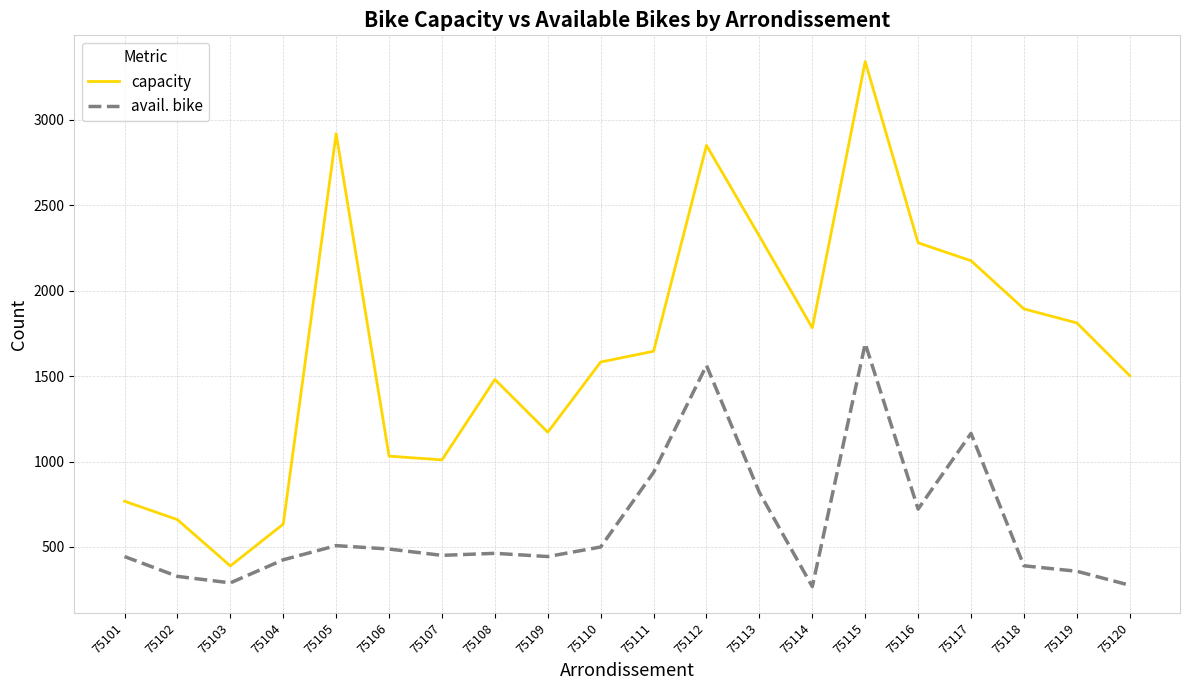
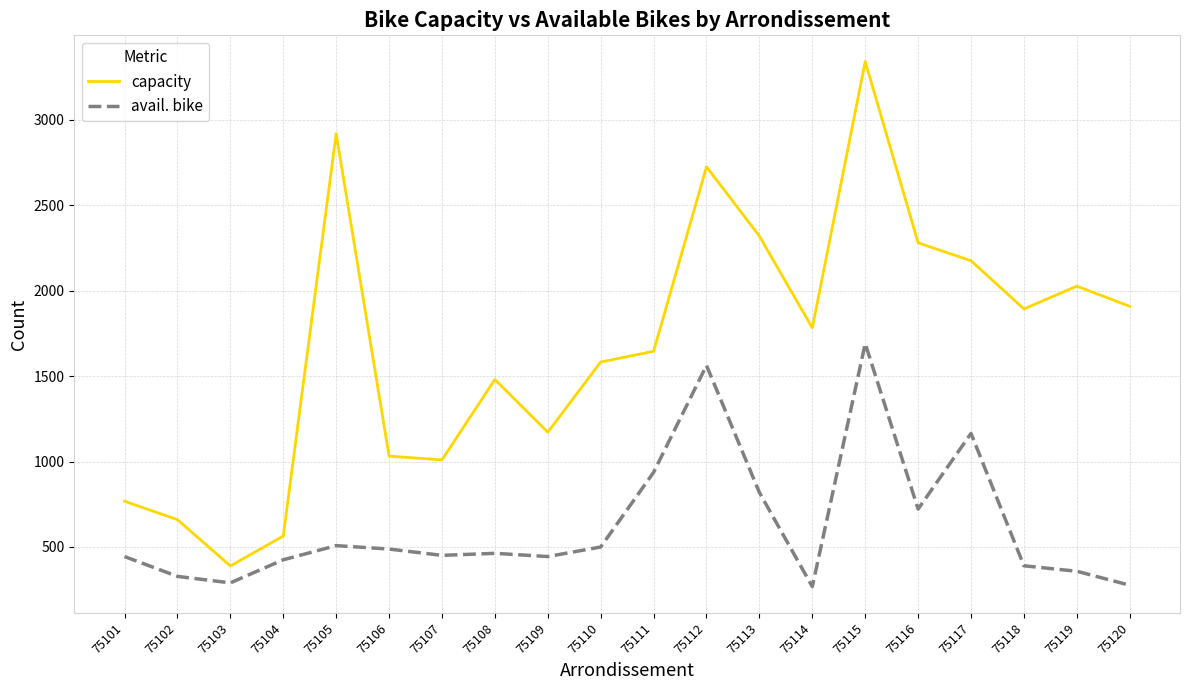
  {
    "capacity": {
      "75101": 770,
      "75102": 660,
      "75103": 390,
-     "75104": 630,
+     "75104": 560,
      "75105": 2920,
      "75106": 1030,
      "75107": 1010,
      "75108": 1480,
      "75109": 1170,
      "75110": 1580,
      "75111": 1650,
-     "75112": 2850,
+     "75112": 2730,
      "75113": 2320,
      "75114": 1780,
      "75115": 3340,
      "75116": 2280,
      "75117": 2180,
      "75118": 1890,
-     "75119": 1810,
-     "75120": 1500
+     "75119": 2030,
+     "75120": 1910
    },
    "avail. bike": {
      "75101": 440,
      "75102": 330,
      "75103": 290,
      "75104": 430,
      "75105": 510,
      "75106": 490,
      "75107": 450,
      "75108": 460,
      "75109": 440,
      "75110": 500,
      "75111": 940,
      "75112": 1560,
      "75113": 820,
      "75114": 270,
      "75115": 1690,
      "75116": 720,
      "75117": 1170,
      "75118": 390,
      "75119": 360,
      "75120": 280
    }
  }
